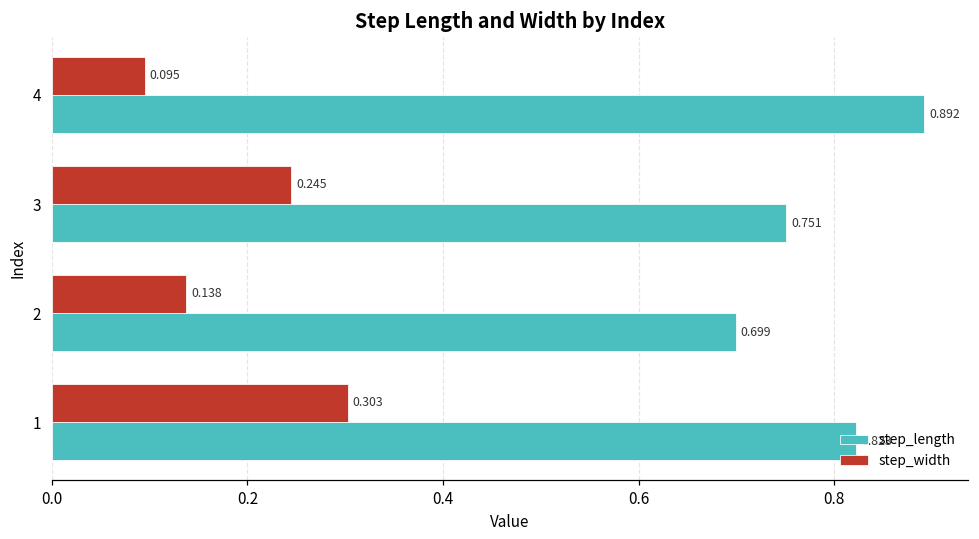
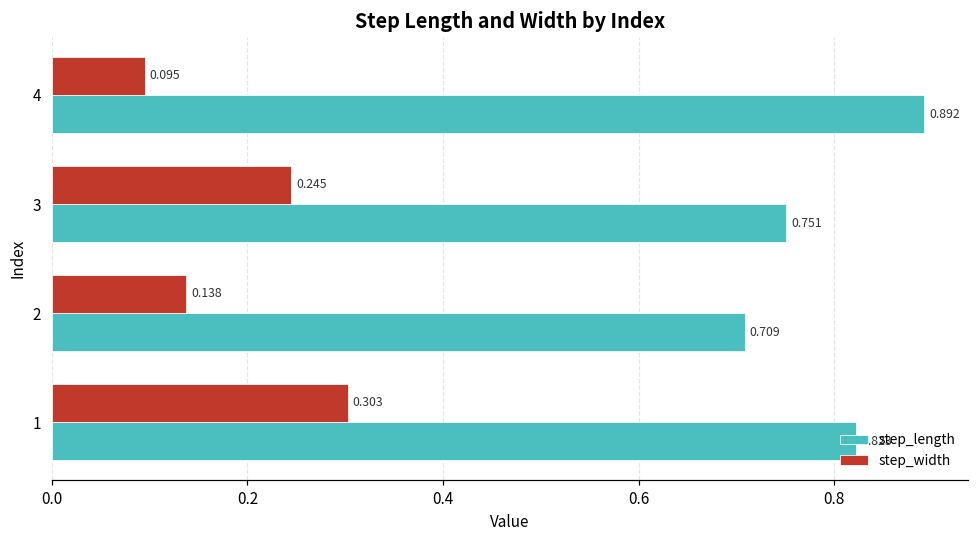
  {
    "step_length": {
      "4": 0.892,
      "3": 0.751,
-     "2": 0.699,
+     "2": 0.709,
      "1": 0.823
    },
    "step_width": {
      "4": 0.095,
      "3": 0.245,
      "2": 0.138,
      "1": 0.303
    }
  }
